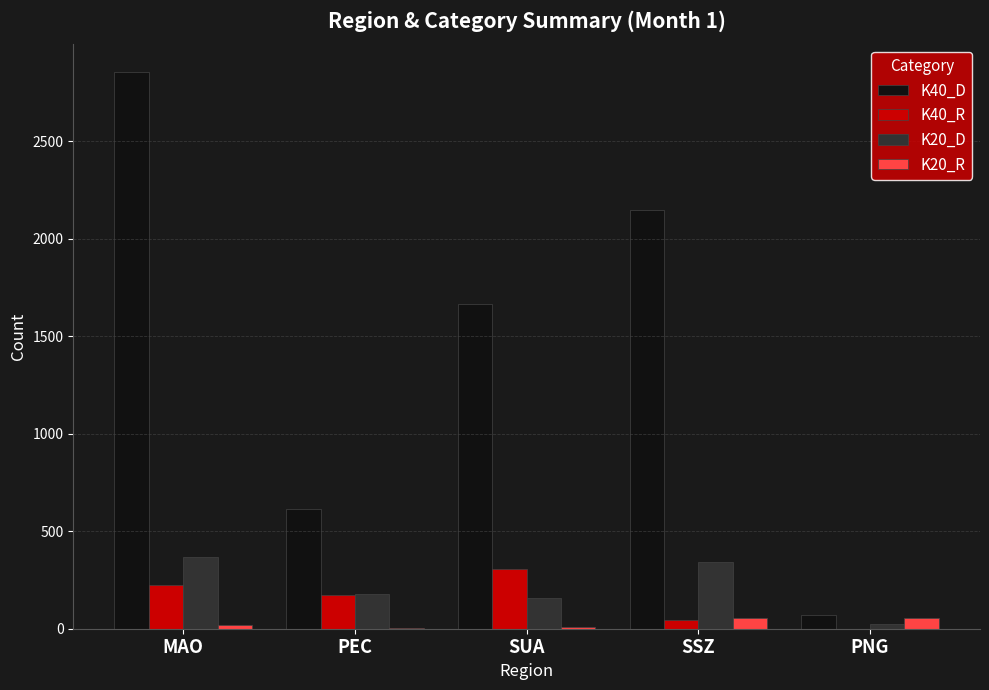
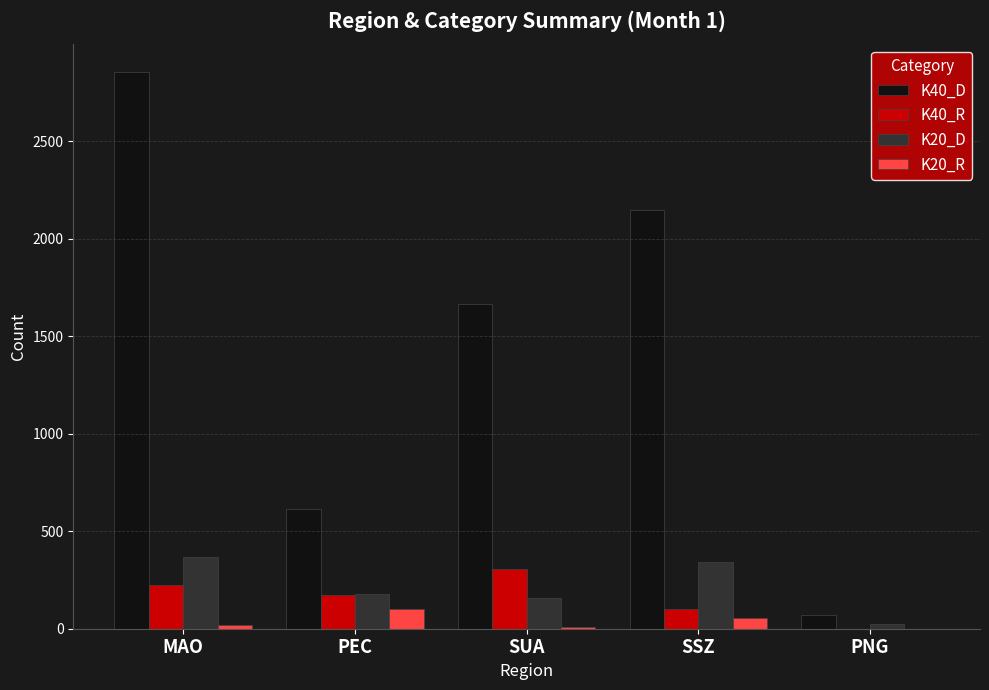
  {
    "K40_R": {
      "MAO": 220,
      "PEC": 170,
      "SUA": 300,
-     "SSZ": 50,
+     "SSZ": 100,
      "PNG": 0
    },
    "K20_R": {
      "MAO": 20,
-     "PEC": 0,
+     "PEC": 100,
      "SSZ": 60,
-     "PNG": 50
+     "PNG": 0
    }
  }
